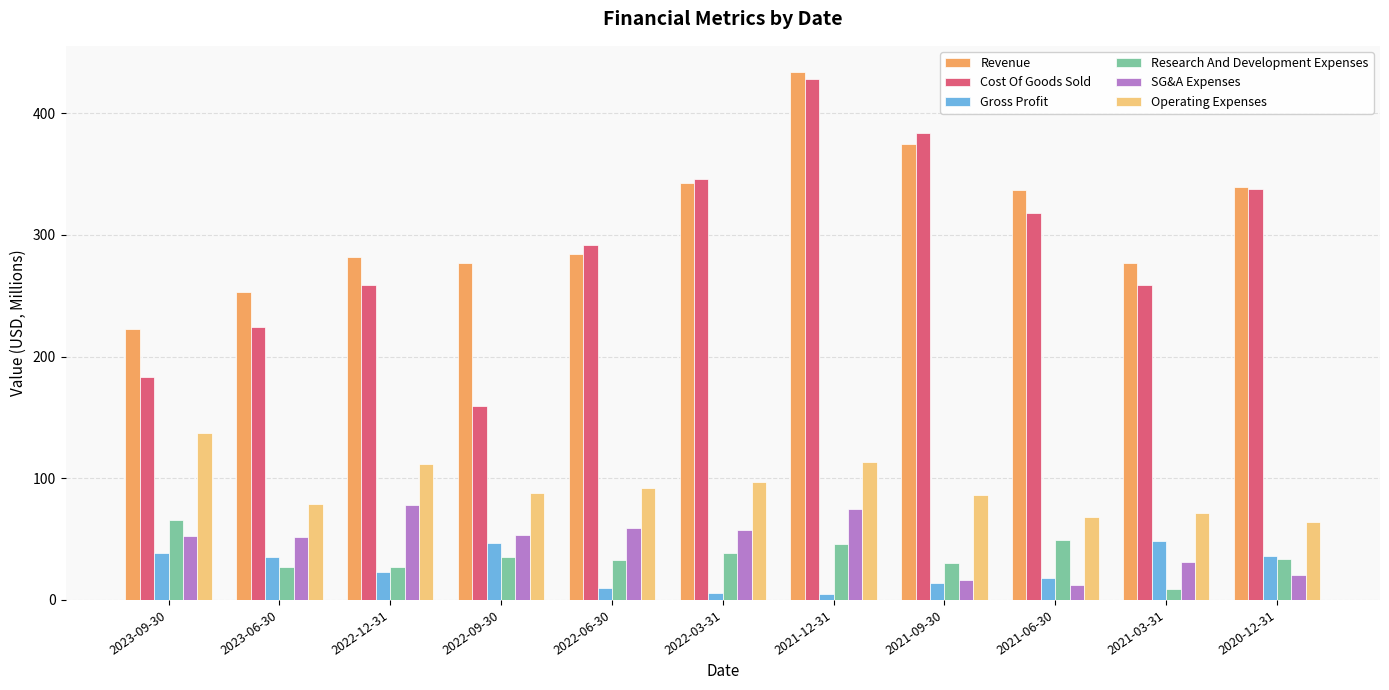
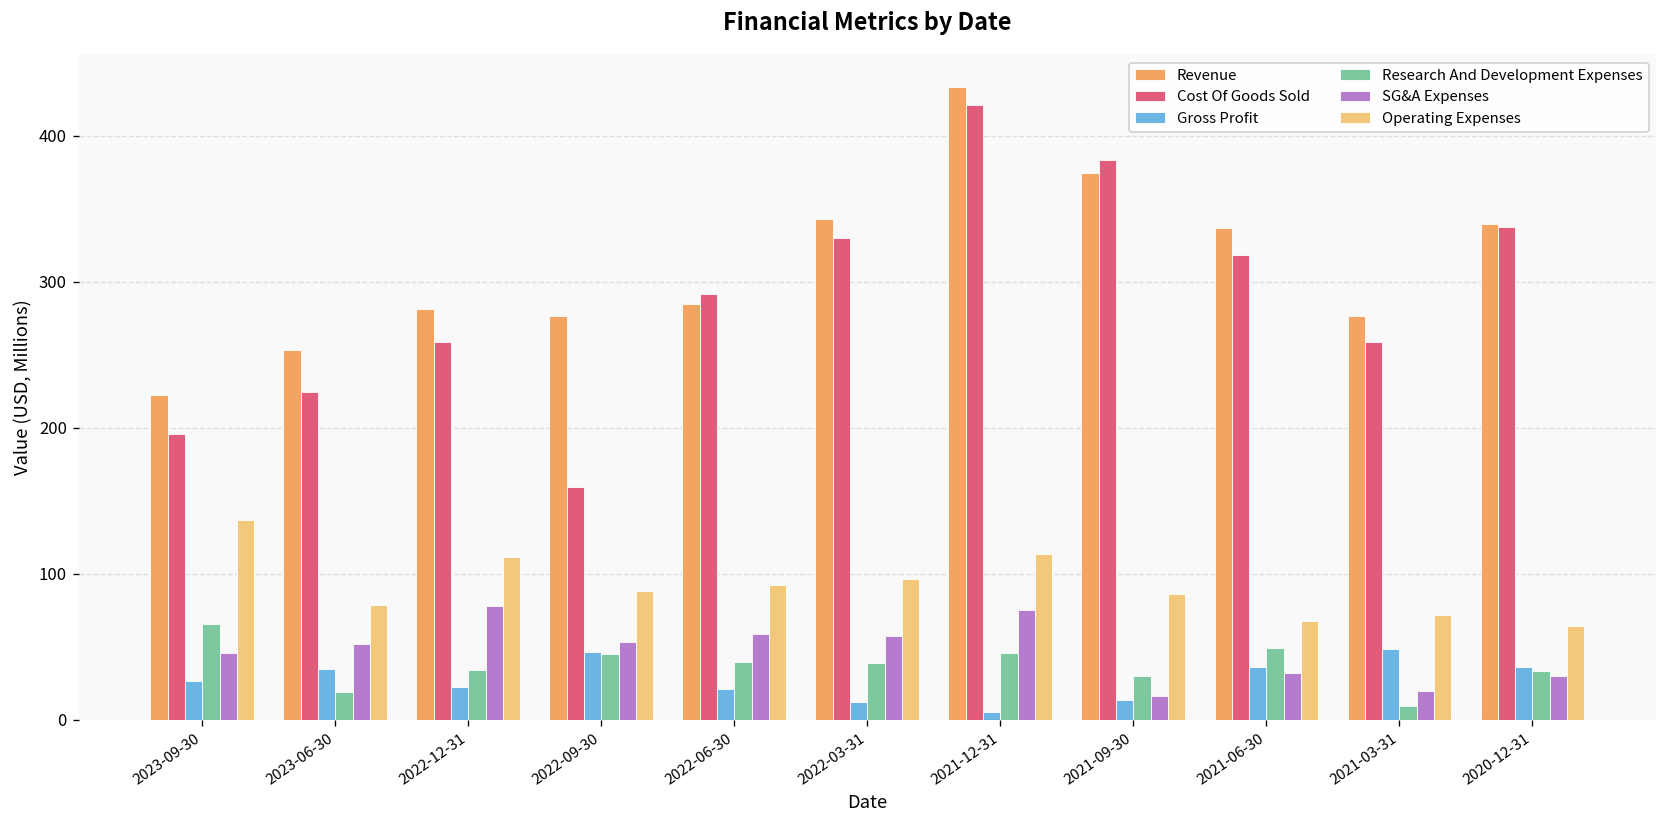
  {
    "Cost Of Goods Sold": {
-     "2023-09-30": 183,
+     "2023-09-30": 196,
      "2023-06-30": 225,
      "2022-12-31": 259,
      "2022-09-30": 159,
      "2022-06-30": 292,
-     "2022-03-31": 346,
-     "2021-12-31": 428,
+     "2022-03-31": 330,
+     "2021-12-31": 421,
      "2021-09-30": 384,
      "2021-06-30": 318,
      "2021-03-31": 259,
      "2020-12-31": 338
    },
    "Gross Profit": {
-     "2023-09-30": 38,
+     "2023-09-30": 27,
      "2023-06-30": 35,
      "2022-12-31": 23,
      "2022-09-30": 47,
-     "2022-06-30": 10,
-     "2022-03-31": 6,
+     "2022-06-30": 22,
+     "2022-03-31": 13,
      "2021-12-31": 5,
      "2021-09-30": 14,
-     "2021-06-30": 18,
+     "2021-06-30": 36,
      "2021-03-31": 49,
      "2020-12-31": 36
    },
    "Research And Development Expenses": {
      "2023-09-30": 66,
-     "2023-06-30": 27,
-     "2022-12-31": 27,
-     "2022-09-30": 35,
-     "2022-06-30": 33,
+     "2023-06-30": 19,
+     "2022-12-31": 34,
+     "2022-09-30": 45,
+     "2022-06-30": 40,
      "2022-03-31": 39,
      "2021-12-31": 46,
      "2021-09-30": 30,
      "2021-06-30": 49,
      "2021-03-31": 9,
      "2020-12-31": 34
    },
    "SG&A Expenses": {
-     "2023-09-30": 52,
+     "2023-09-30": 46,
      "2023-06-30": 52,
      "2022-12-31": 78,
      "2022-09-30": 53,
      "2022-06-30": 59,
      "2022-03-31": 58,
      "2021-12-31": 75,
      "2021-09-30": 16,
-     "2021-06-30": 13,
-     "2021-03-31": 31,
-     "2020-12-31": 20
+     "2021-06-30": 32,
+     "2021-03-31": 20,
+     "2020-12-31": 30
    }
  }
